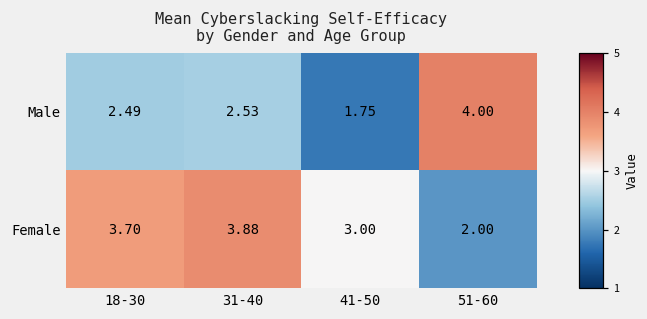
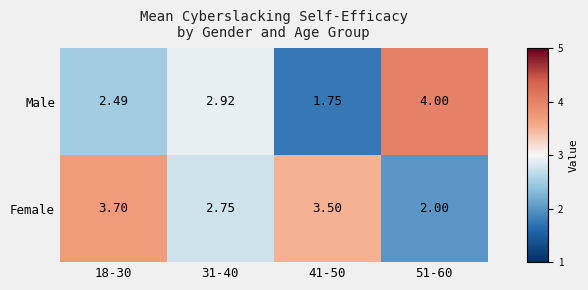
  {
    "Male": {
      "18-30": 2.49,
-     "31-40": 2.53,
+     "31-40": 2.92,
      "41-50": 1.75,
      "51-60": 4.00
    },
    "Female": {
      "18-30": 3.70,
-     "31-40": 3.88,
-     "41-50": 3.00,
+     "31-40": 2.75,
+     "41-50": 3.50,
      "51-60": 2.00
    }
  }
